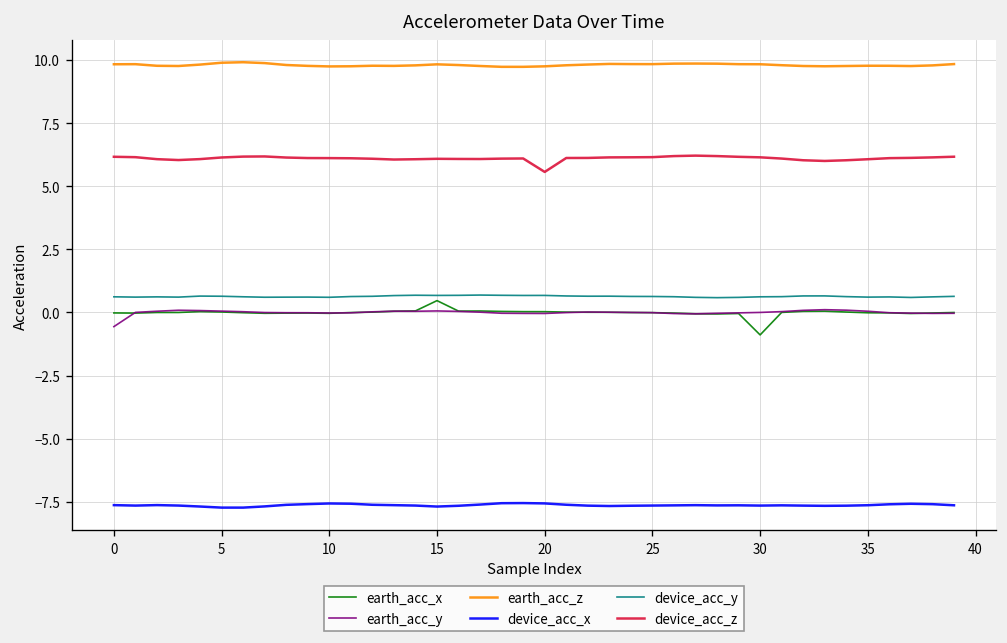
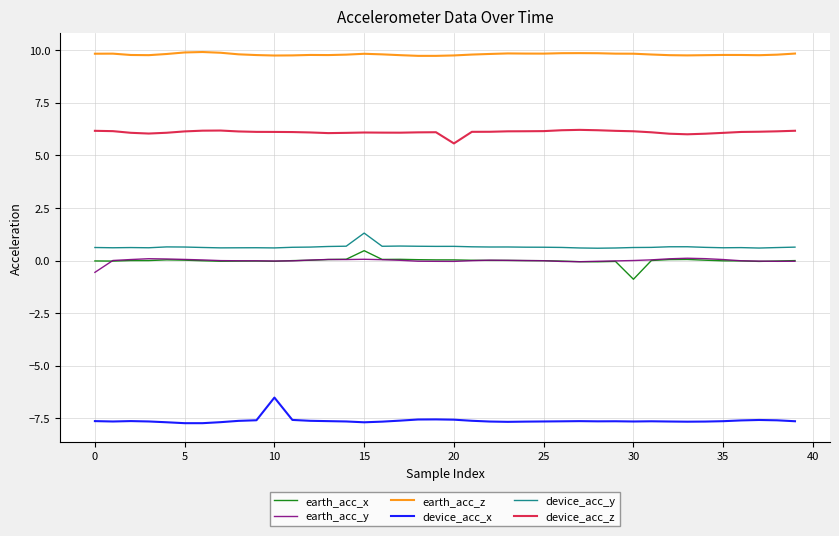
  {
    "earth_acc_x": {
      "0": 0.0,
      "15": 0.5,
      "30": -0.9
    },
    "earth_acc_y": {
      "0": -0.6,
      "15": 0.1,
      "30": 0.0
    },
    "earth_acc_z": {
      "0": 9.8,
      "5": 9.9,
      "10": 9.7,
      "15": 9.8,
      "20": 9.7,
      "25": 9.8,
      "30": 9.8,
      "35": 9.8
    },
    "device_acc_x": {
      "0": -7.6,
      "5": -7.7,
-     "10": -7.6,
+     "10": -6.5,
      "15": -7.7,
      "20": -7.6,
      "25": -7.6,
      "30": -7.6,
      "35": -7.6
    },
    "device_acc_y": {
      "0": 0.6,
      "5": 0.6,
      "10": 0.6,
-     "15": 0.7,
+     "15": 1.3,
      "20": 0.7,
      "25": 0.6,
      "30": 0.6,
      "35": 0.6
    },
    "device_acc_z": {
      "0": 6.2,
      "5": 6.1,
      "10": 6.1,
      "15": 6.1,
      "20": 5.6,
      "25": 6.1,
      "30": 6.1,
      "35": 6.1
    }
  }
